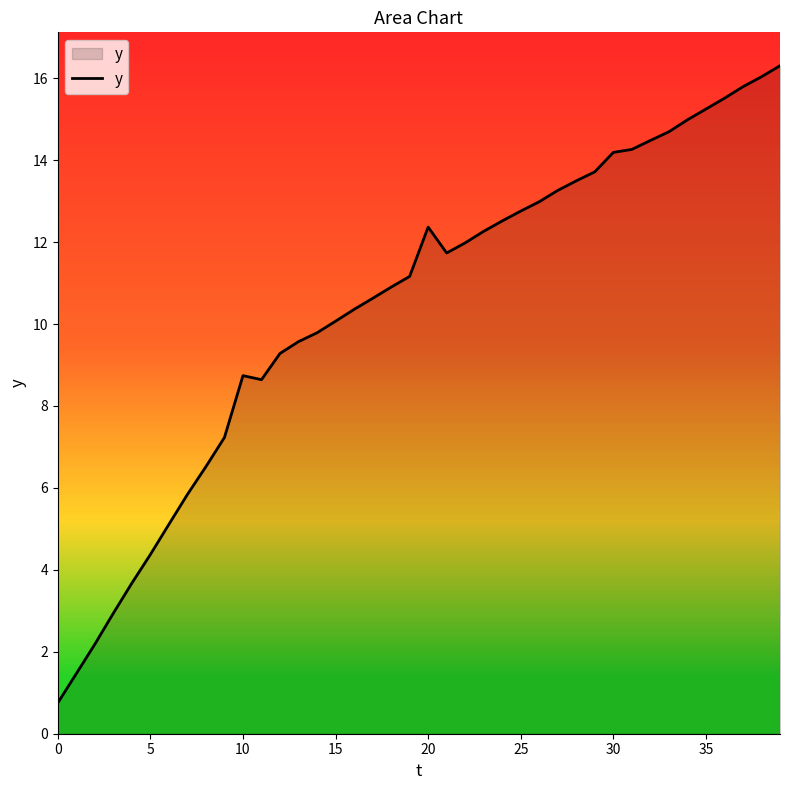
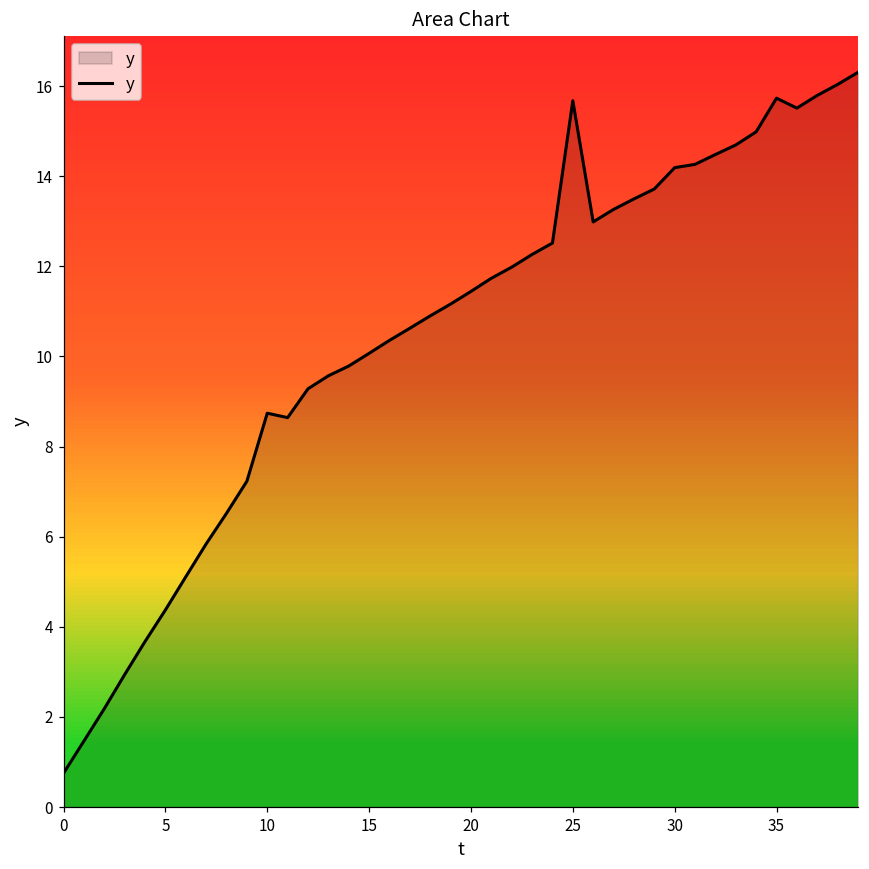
  {
    "0": 0.8,
    "5": 4.4,
    "10": 8.7,
    "15": 10.1,
-   "20": 12.4,
-   "25": 12.8,
+   "20": 11.4,
+   "25": 15.7,
    "30": 14.2,
-   "35": 15.2
+   "35": 15.7
  }
